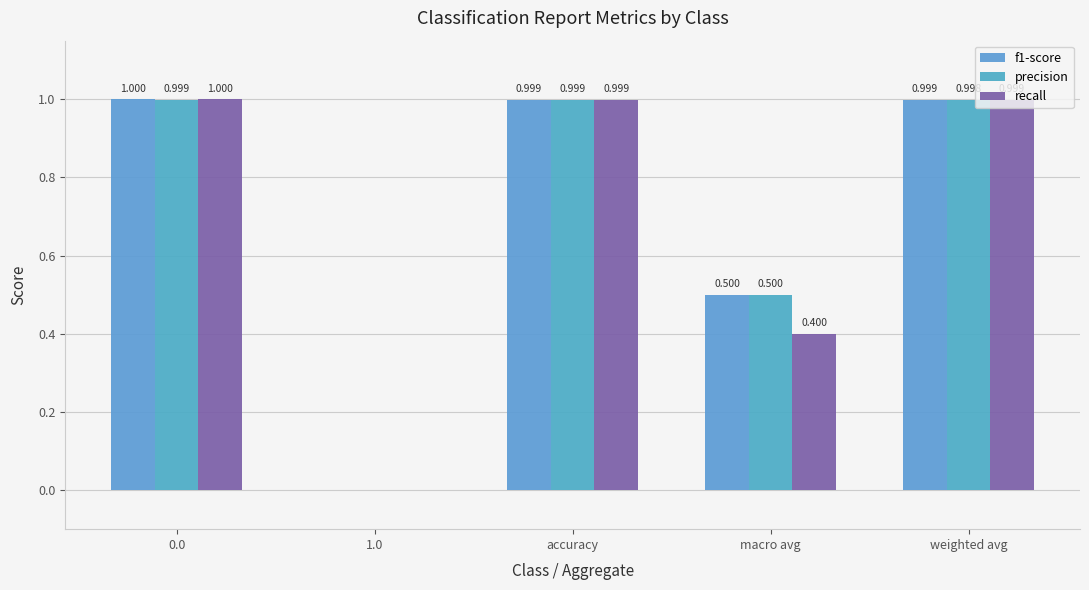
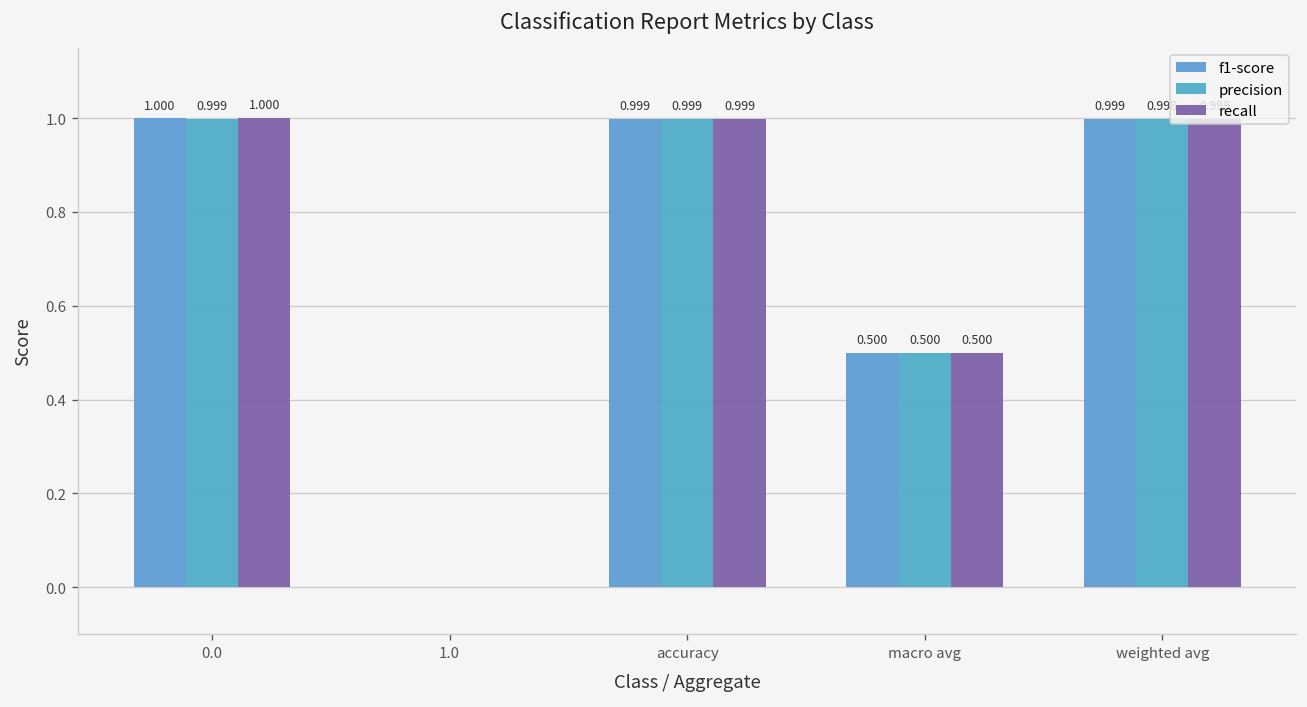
  {
    "recall": {
      "0.0": 1.000,
      "accuracy": 0.999,
-     "macro avg": 0.400
+     "macro avg": 0.500
    }
  }
